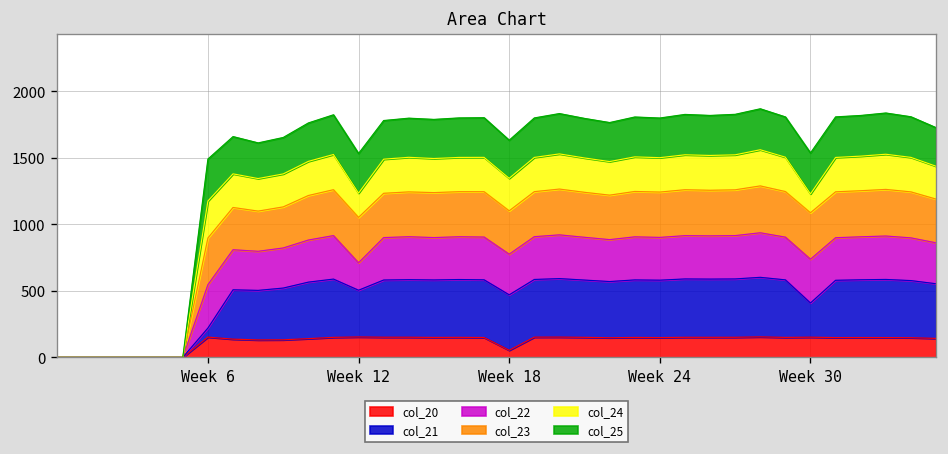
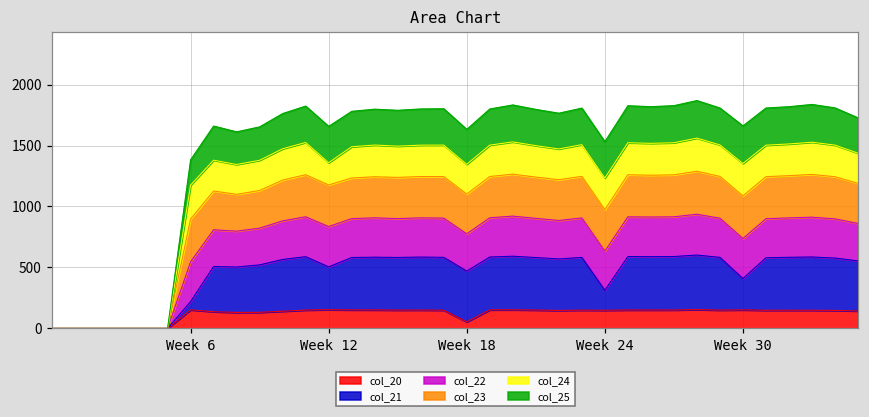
  {
    "col_20": {
      "Week 6": 150,
      "Week 12": 150,
      "Week 18": 50,
      "Week 24": 150,
      "Week 30": 150
    },
    "col_21": {
      "Week 6": 70,
      "Week 12": 350,
      "Week 18": 420,
-     "Week 24": 430,
+     "Week 24": 160,
      "Week 30": 260
    },
    "col_22": {
      "Week 6": 330,
-     "Week 12": 210,
+     "Week 12": 330,
      "Week 18": 310,
      "Week 24": 320,
      "Week 30": 330
    },
    "col_23": {
      "Week 6": 350,
      "Week 12": 340,
      "Week 18": 330,
      "Week 24": 340,
      "Week 30": 350
    },
    "col_24": {
      "Week 6": 280,
      "Week 12": 180,
      "Week 18": 240,
      "Week 24": 260,
-     "Week 30": 140
+     "Week 30": 270
    },
    "col_25": {
-     "Week 6": 320,
+     "Week 6": 210,
      "Week 12": 300,
      "Week 18": 290,
      "Week 24": 300,
      "Week 30": 310
    }
  }
